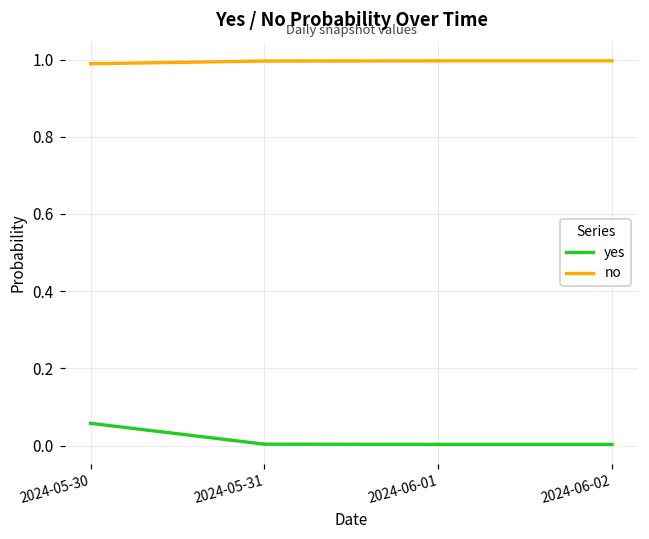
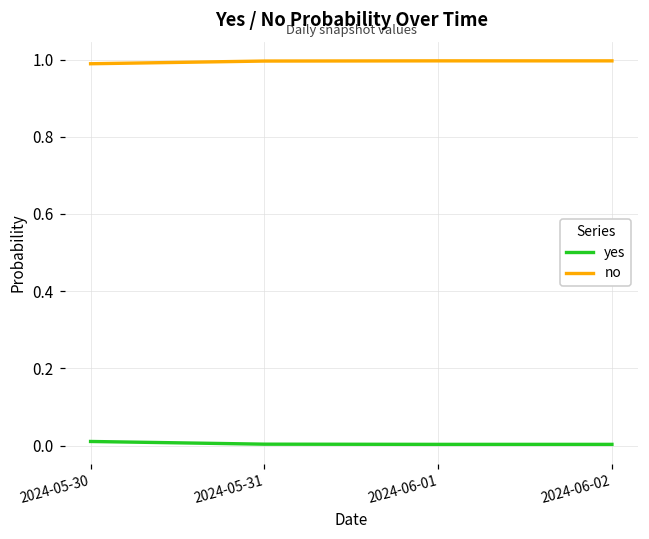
  {
    "yes": {
-     "2024-05-30": 0.06,
+     "2024-05-30": 0.01,
      "2024-05-31": 0.00,
      "2024-06-01": 0.00,
      "2024-06-02": 0.00
    },
    "no": {
      "2024-05-30": 0.99,
      "2024-05-31": 1.00,
      "2024-06-01": 1.00,
      "2024-06-02": 1.00
    }
  }
